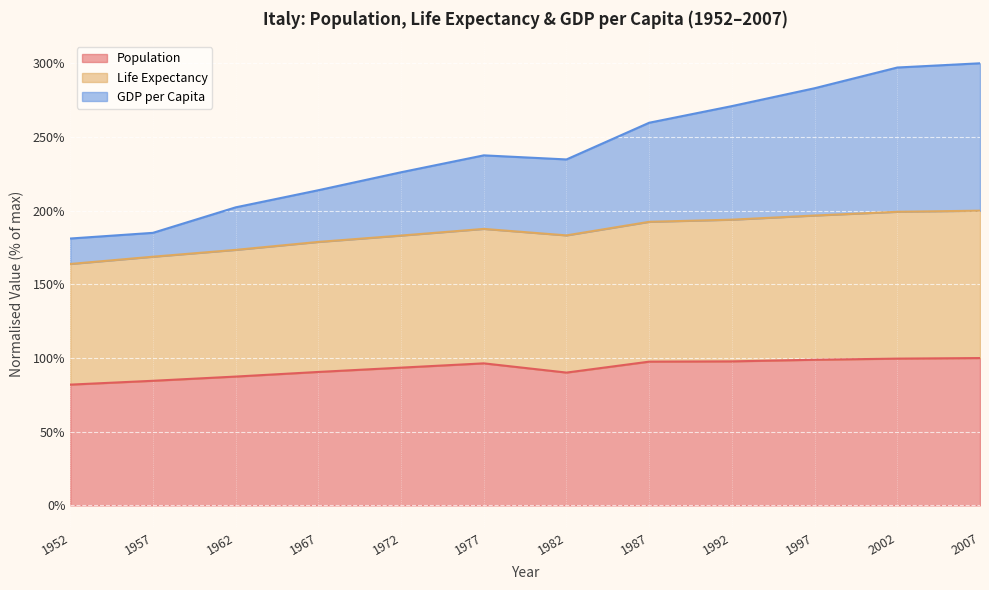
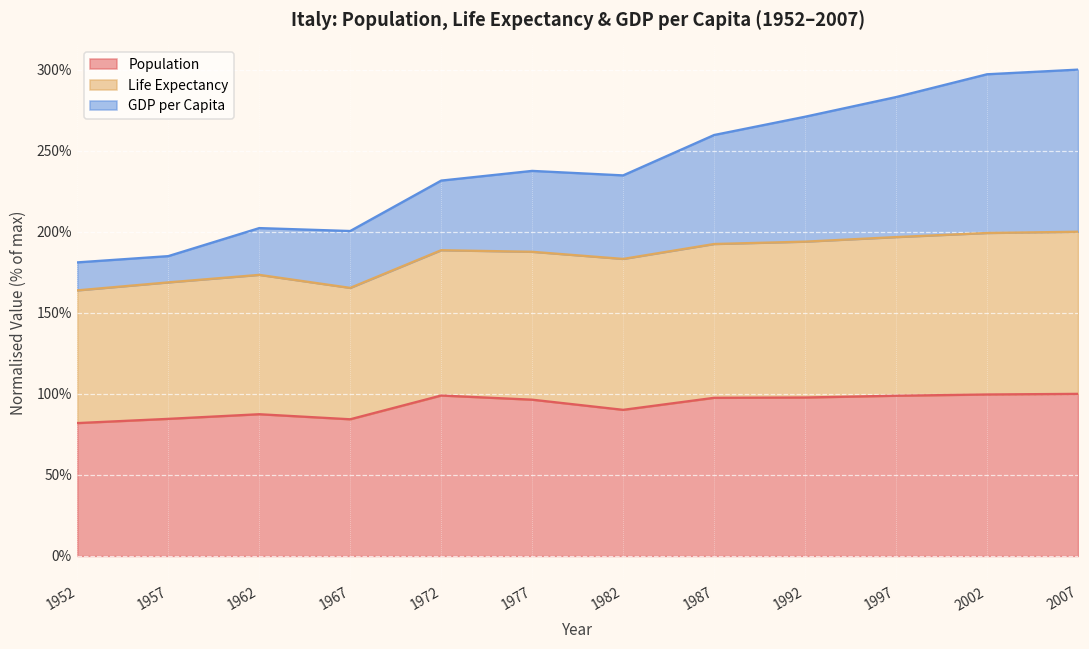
  {
    "Population": {
      "1952": "82%",
      "1957": "85%",
      "1962": "87%",
-     "1967": "91%",
-     "1972": "93%",
+     "1967": "84%",
+     "1972": "99%",
      "1977": "96%",
      "1982": "90%",
      "1987": "98%",
      "1992": "98%",
      "1997": "99%",
      "2002": "100%",
      "2007": "100%"
    },
    "Life Expectancy": {
      "1952": "82%",
      "1957": "84%",
      "1962": "86%",
-     "1967": "88%",
+     "1967": "81%",
      "1972": "90%",
      "1977": "91%",
      "1982": "93%",
      "1987": "95%",
      "1992": "96%",
      "1997": "98%",
      "2002": "100%",
      "2007": "100%"
    },
    "GDP per Capita": {
      "1952": "17%",
      "1957": "16%",
      "1962": "29%",
      "1967": "35%",
      "1972": "43%",
      "1977": "50%",
      "1982": "52%",
      "1987": "67%",
      "1992": "77%",
      "1997": "86%",
      "2002": "98%",
      "2007": "100%"
    }
  }
